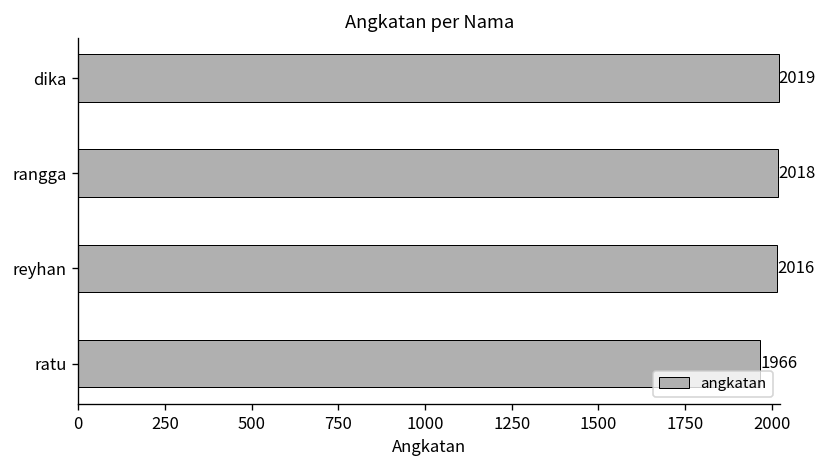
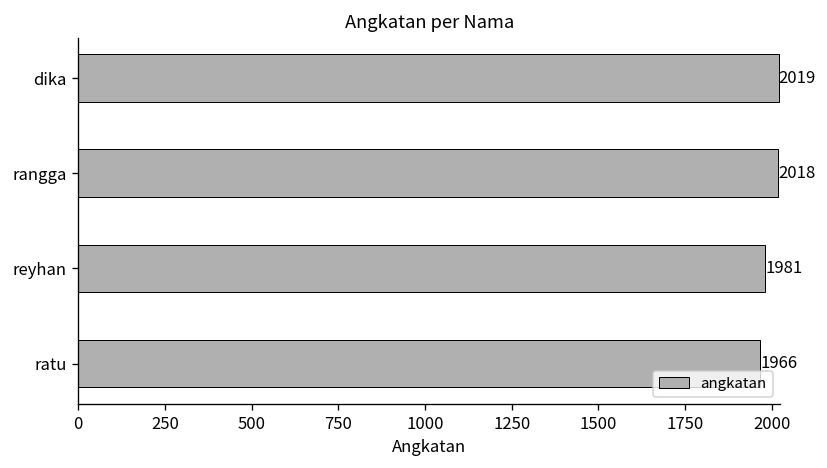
  {
    "dika": 2019,
    "rangga": 2018,
-   "reyhan": 2016
+   "reyhan": 1981
  }
